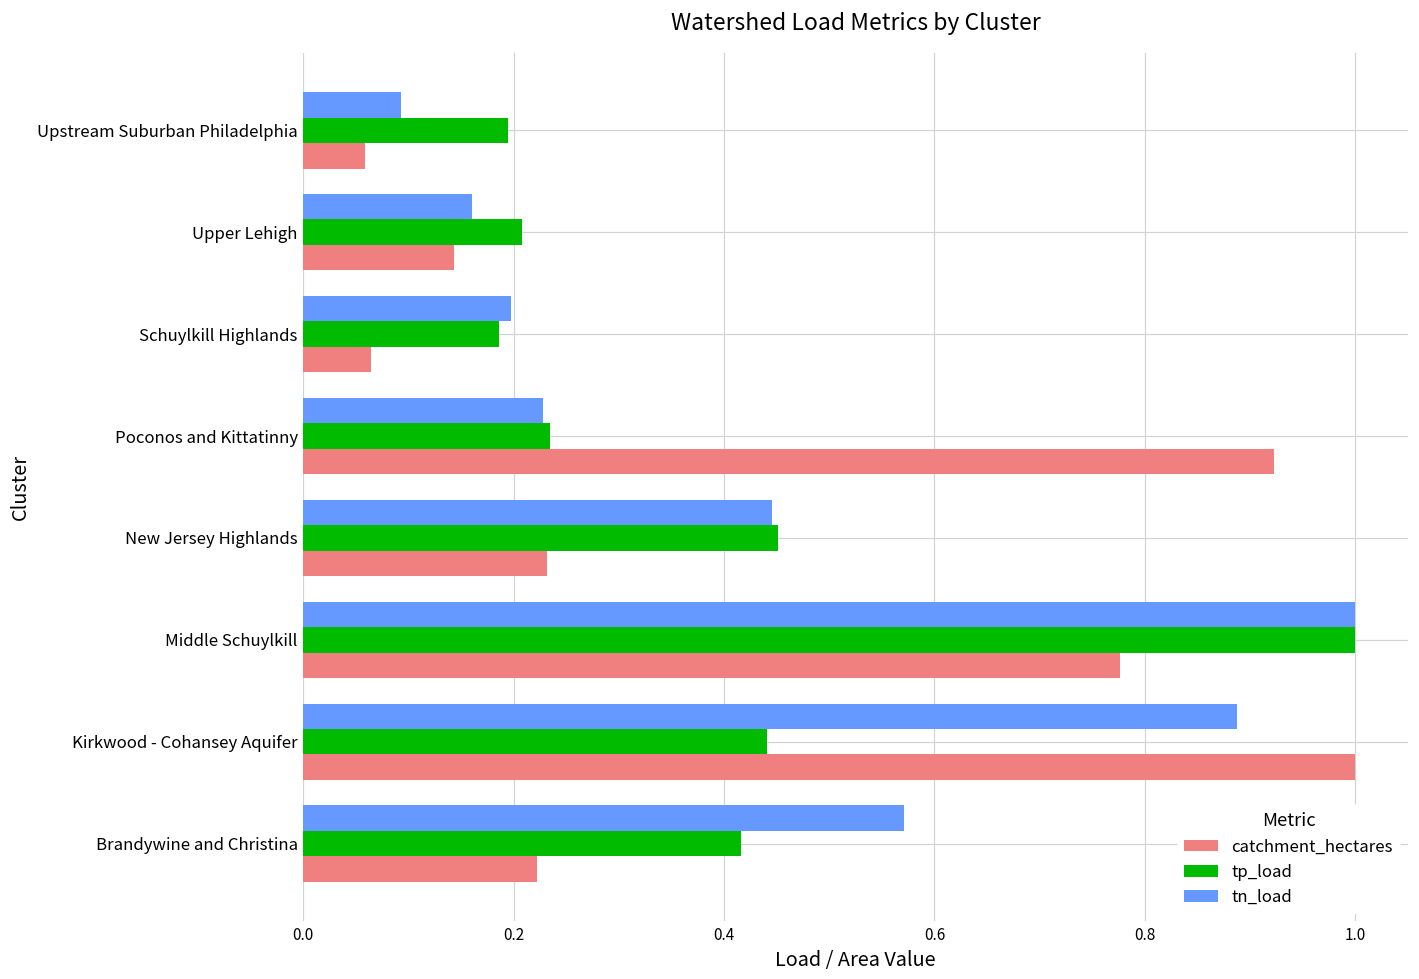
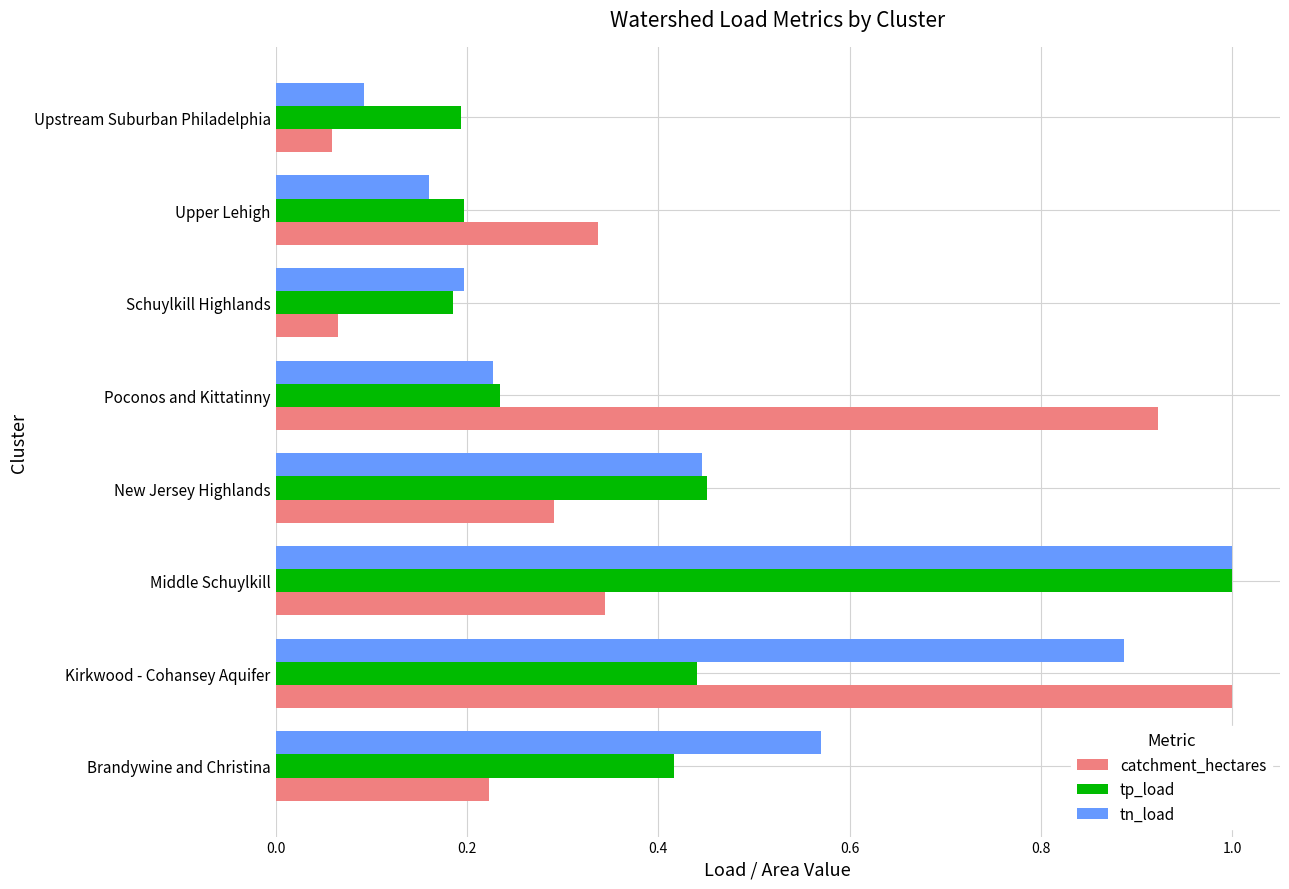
  {
    "catchment_hectares": {
      "Upstream Suburban Philadelphia": 0.06,
-     "Upper Lehigh": 0.14,
+     "Upper Lehigh": 0.34,
      "Schuylkill Highlands": 0.06,
      "Poconos and Kittatinny": 0.92,
-     "New Jersey Highlands": 0.23,
-     "Middle Schuylkill": 0.78,
+     "New Jersey Highlands": 0.29,
+     "Middle Schuylkill": 0.34,
      "Kirkwood - Cohansey Aquifer": 1.00,
      "Brandywine and Christina": 0.22
    },
    "tp_load": {
      "Upstream Suburban Philadelphia": 0.19,
-     "Upper Lehigh": 0.21,
+     "Upper Lehigh": 0.20,
      "Schuylkill Highlands": 0.19,
      "Poconos and Kittatinny": 0.24,
      "New Jersey Highlands": 0.45,
      "Middle Schuylkill": 1.00,
      "Kirkwood - Cohansey Aquifer": 0.44,
      "Brandywine and Christina": 0.42
    },
    "tn_load": {
      "Upstream Suburban Philadelphia": 0.09,
      "Upper Lehigh": 0.16,
      "Schuylkill Highlands": 0.20,
      "Poconos and Kittatinny": 0.23,
      "New Jersey Highlands": 0.45,
      "Middle Schuylkill": 1.00,
      "Kirkwood - Cohansey Aquifer": 0.89,
      "Brandywine and Christina": 0.57
    }
  }
